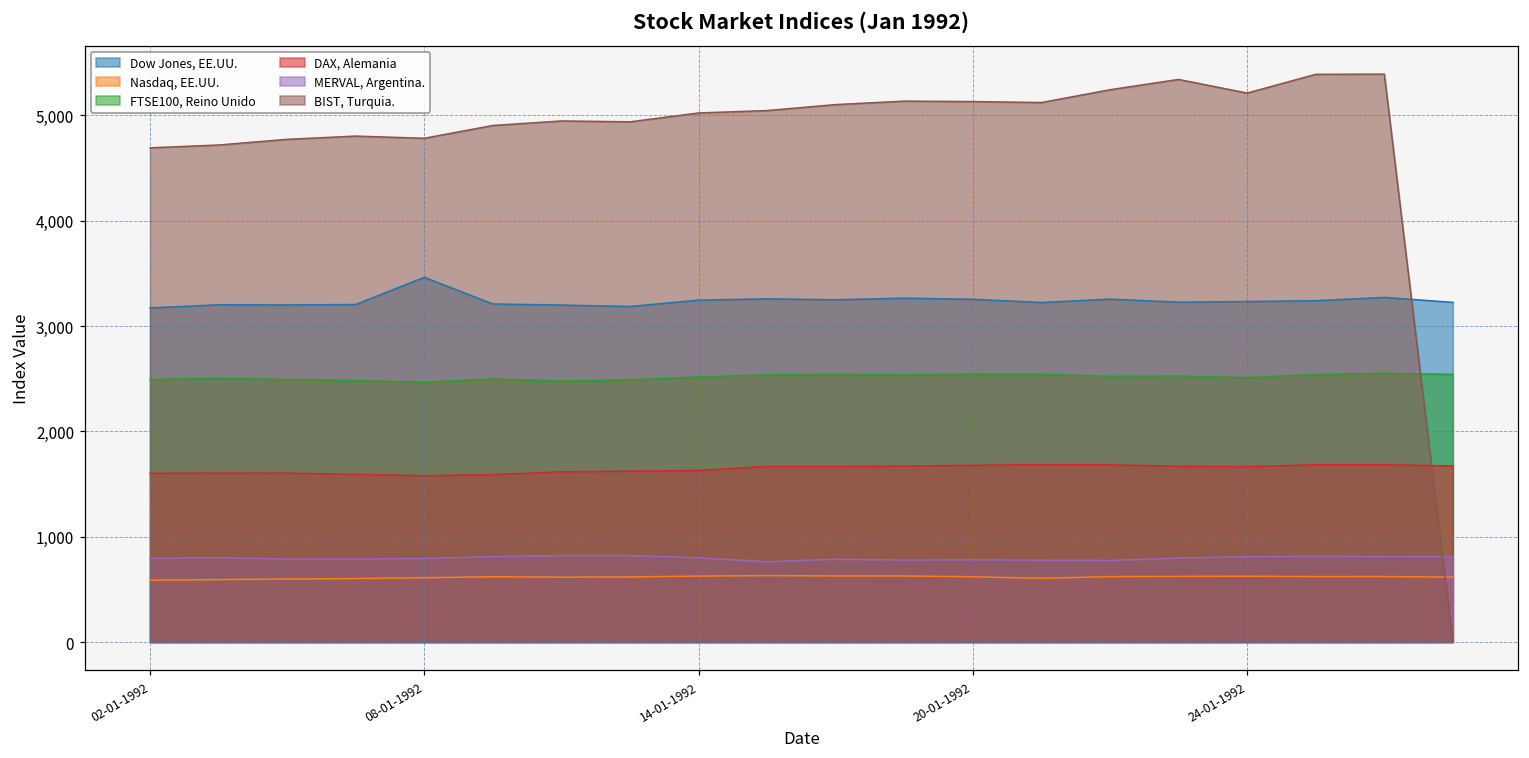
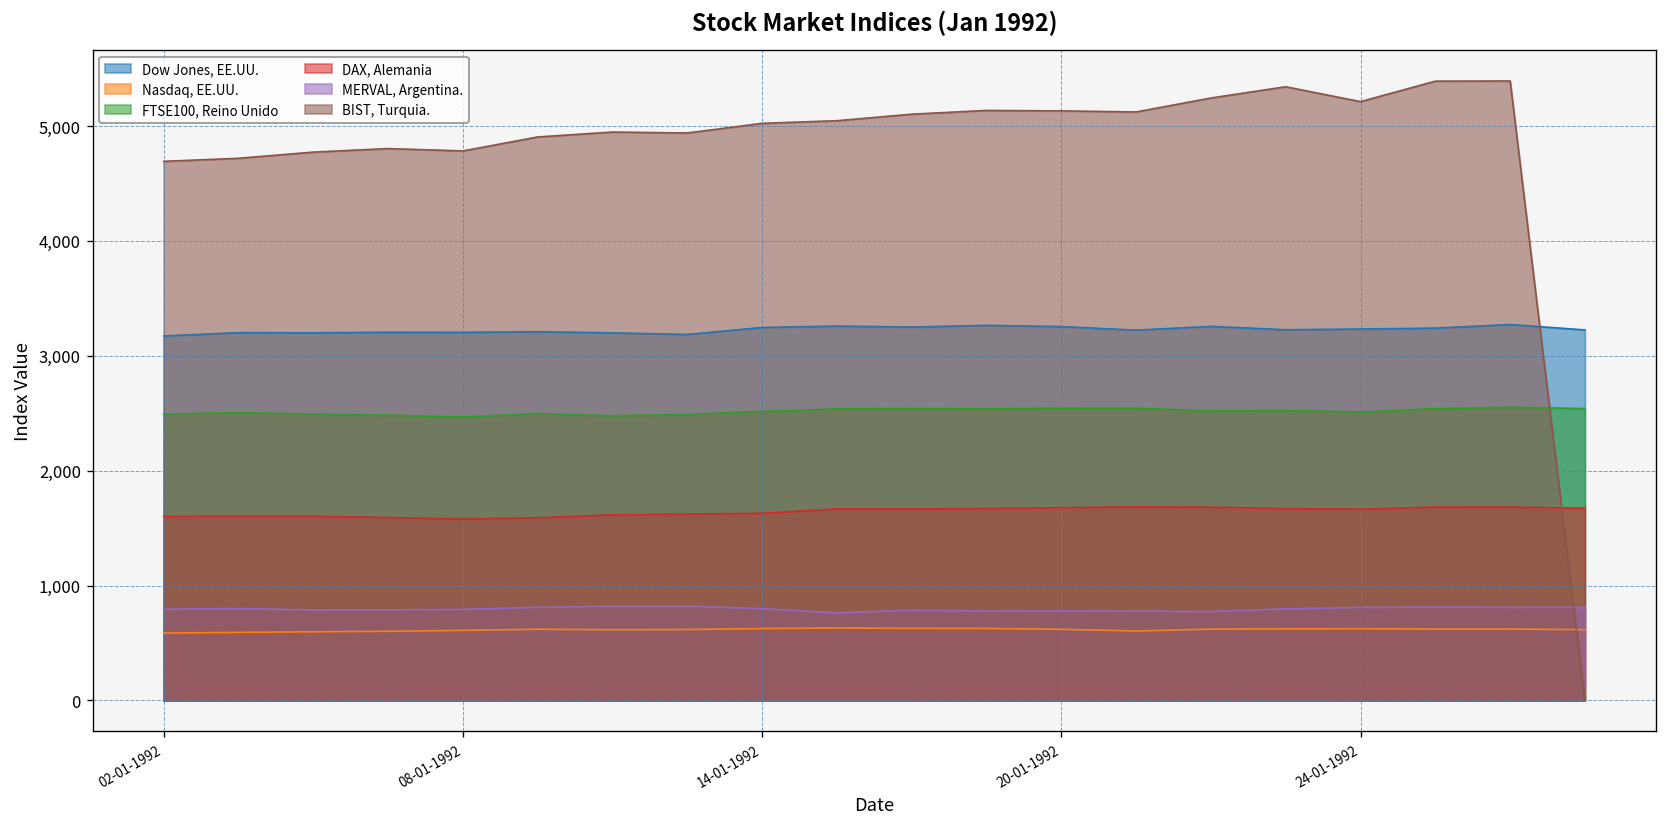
  {
    "Dow Jones, EE.UU.": {
      "02-01-1992": "3,200",
-     "08-01-1992": "3,500",
+     "08-01-1992": "3,200",
      "14-01-1992": "3,200",
      "20-01-1992": "3,300",
      "24-01-1992": "3,200"
    },
    "Nasdaq, EE.UU.": {
      "02-01-1992": "600",
      "08-01-1992": "600",
      "14-01-1992": "600",
      "20-01-1992": "600",
      "24-01-1992": "600"
    },
    "FTSE100, Reino Unido": {
      "02-01-1992": "2,500",
      "08-01-1992": "2,500",
      "14-01-1992": "2,500",
      "20-01-1992": "2,500",
      "24-01-1992": "2,500"
    },
    "DAX, Alemania": {
      "02-01-1992": "1,600",
      "08-01-1992": "1,600",
      "14-01-1992": "1,600",
      "20-01-1992": "1,700",
      "24-01-1992": "1,700"
    },
    "MERVAL, Argentina.": {
      "02-01-1992": "800",
      "08-01-1992": "800",
      "14-01-1992": "800",
      "20-01-1992": "800",
      "24-01-1992": "800"
    },
    "BIST, Turquia.": {
      "02-01-1992": "4,700",
      "08-01-1992": "4,800",
      "14-01-1992": "5,000",
      "20-01-1992": "5,100",
      "24-01-1992": "5,200"
    }
  }
